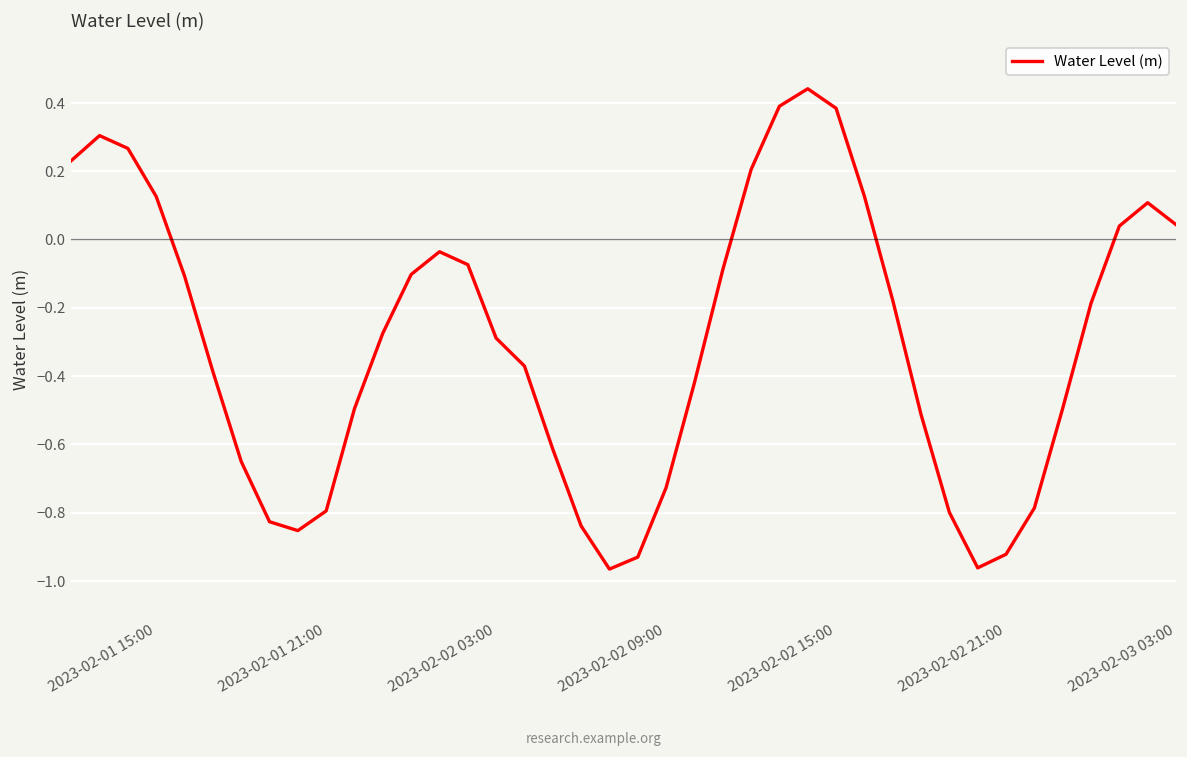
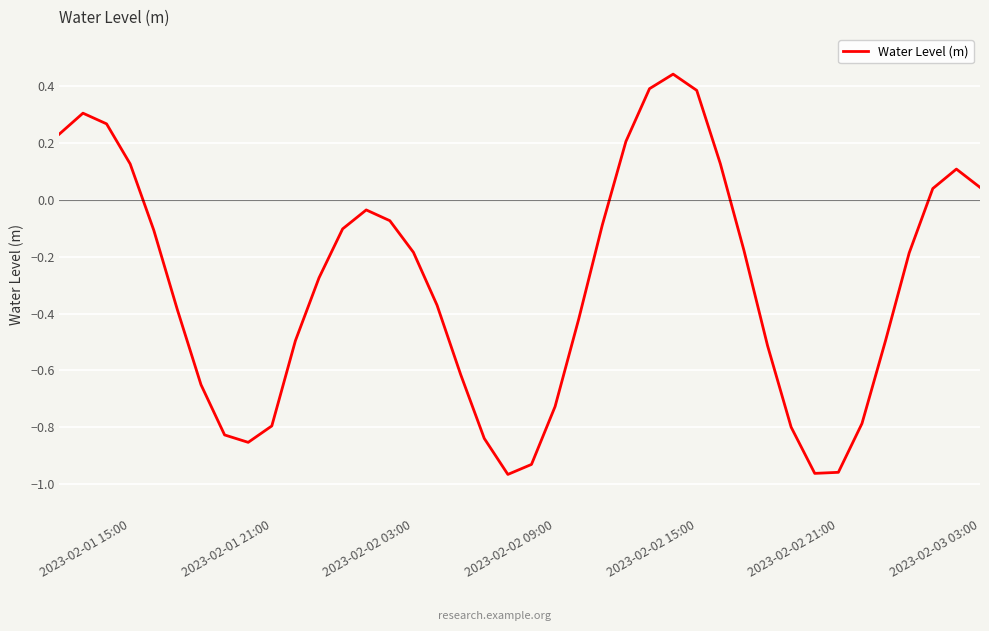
  {
    "2023-02-01 15:00": 0.13,
    "2023-02-01 21:00": -0.79,
-   "2023-02-02 03:00": -0.29,
+   "2023-02-02 03:00": -0.18,
    "2023-02-02 09:00": -0.73,
    "2023-02-02 15:00": 0.38,
-   "2023-02-02 21:00": -0.92,
+   "2023-02-02 21:00": -0.96,
    "2023-02-03 03:00": 0.04
  }
